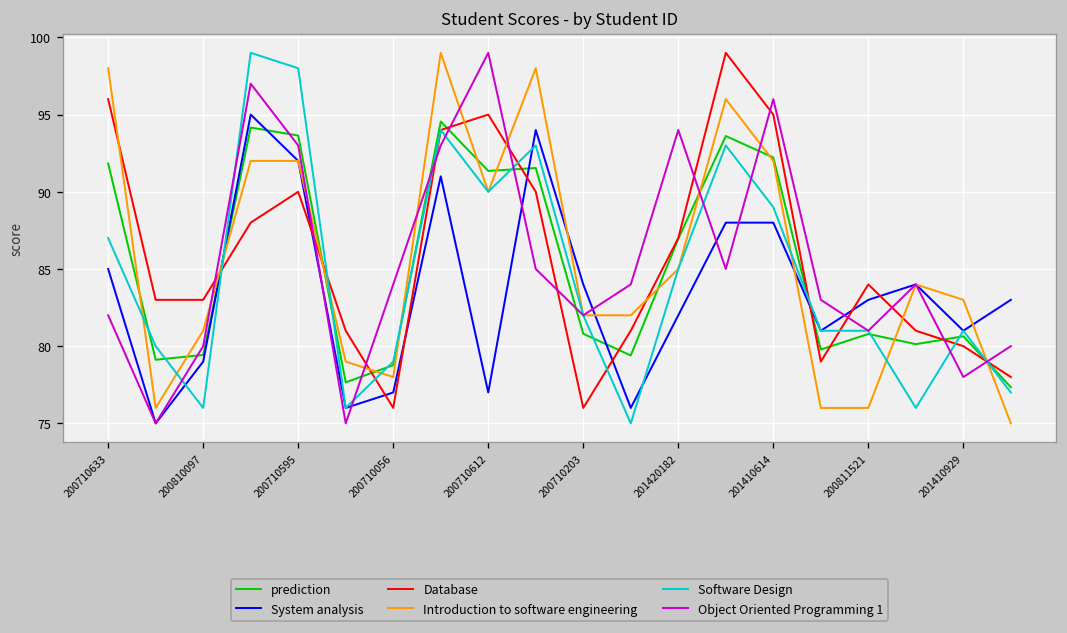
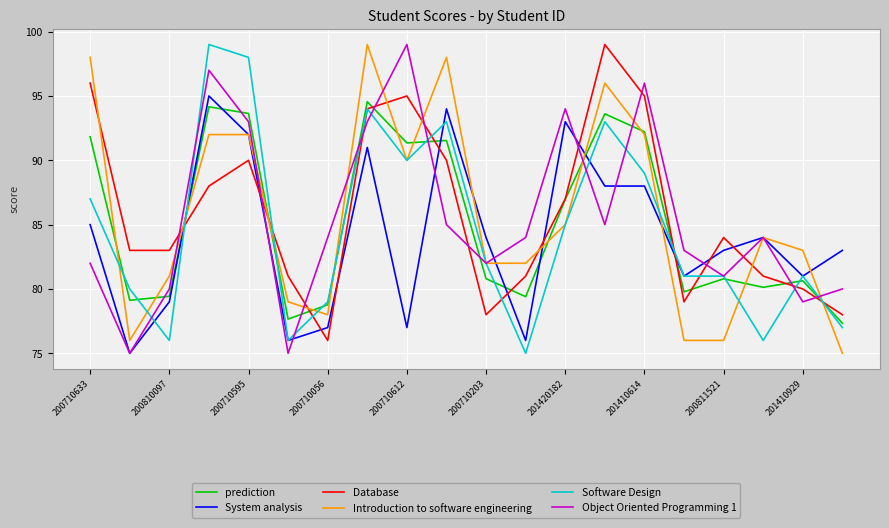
  {
    "prediction": {
      "200710633": 92,
      "200810097": 79.4,
      "200710595": 93.6,
      "200710056": 78.8,
      "200710612": 91.4,
      "200710203": 80.8,
      "201410614": 92.2,
      "200811521": 80.8,
      "201410929": 80.6
    },
    "System analysis": {
      "200710633": 85,
      "200810097": 79,
      "200710056": 77,
      "200710612": 77,
      "200710203": 84,
-     "201420182": 82,
+     "201420182": 93,
      "201410614": 88,
      "200811521": 83
    },
    "Database": {
      "200710633": 96,
      "200810097": 83,
      "200710595": 90,
      "200710056": 76,
      "200710612": 95,
-     "200710203": 76,
+     "200710203": 78,
      "201410614": 95,
      "200811521": 84,
      "201410929": 80
    },
    "Introduction to software engineering": {
      "200710633": 98,
      "200810097": 81,
      "200710056": 78,
      "201410614": 92,
      "200811521": 76,
      "201410929": 83
    },
    "Software Design": {
      "200710633": 87,
      "200810097": 76,
      "200710595": 98,
      "200710056": 79,
      "201410614": 89
    },
    "Object Oriented Programming 1": {
      "200710633": 82,
      "200810097": 80,
      "200710595": 93,
      "200710056": 84,
      "200710612": 99,
      "201420182": 94,
      "201410614": 96,
-     "201410929": 78
+     "201410929": 79
    }
  }
